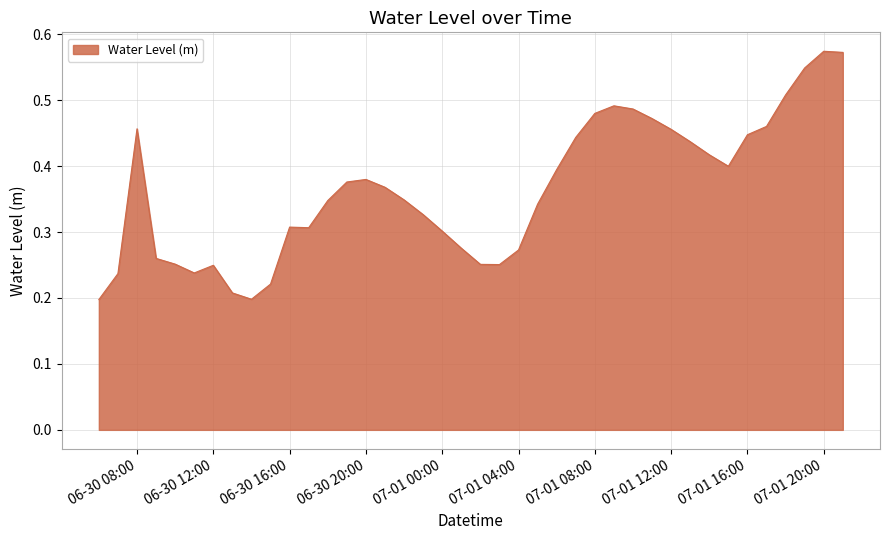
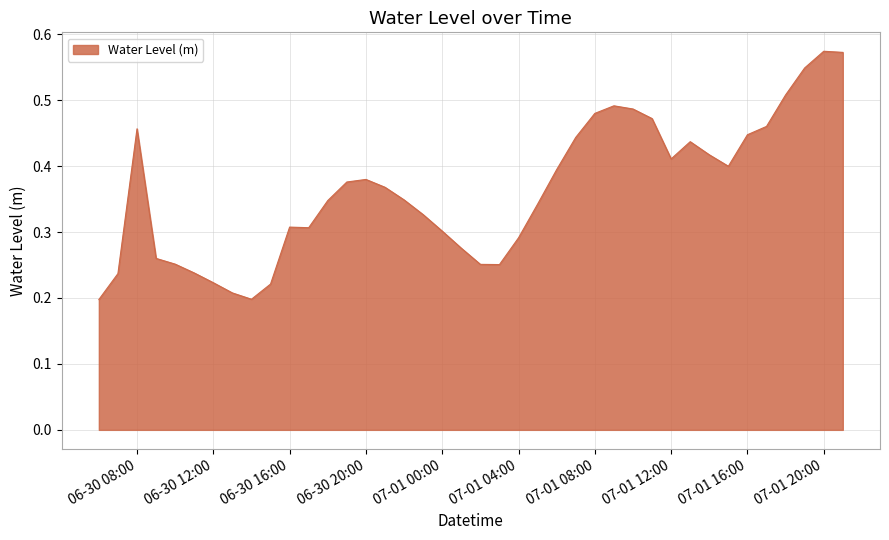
  {
    "06-30 08:00": 0.46,
-   "06-30 12:00": 0.25,
+   "06-30 12:00": 0.22,
    "06-30 16:00": 0.31,
    "06-30 20:00": 0.38,
    "07-01 00:00": 0.30,
-   "07-01 04:00": 0.27,
+   "07-01 04:00": 0.29,
    "07-01 08:00": 0.48,
-   "07-01 12:00": 0.46,
+   "07-01 12:00": 0.41,
    "07-01 16:00": 0.45,
    "07-01 20:00": 0.57
  }
